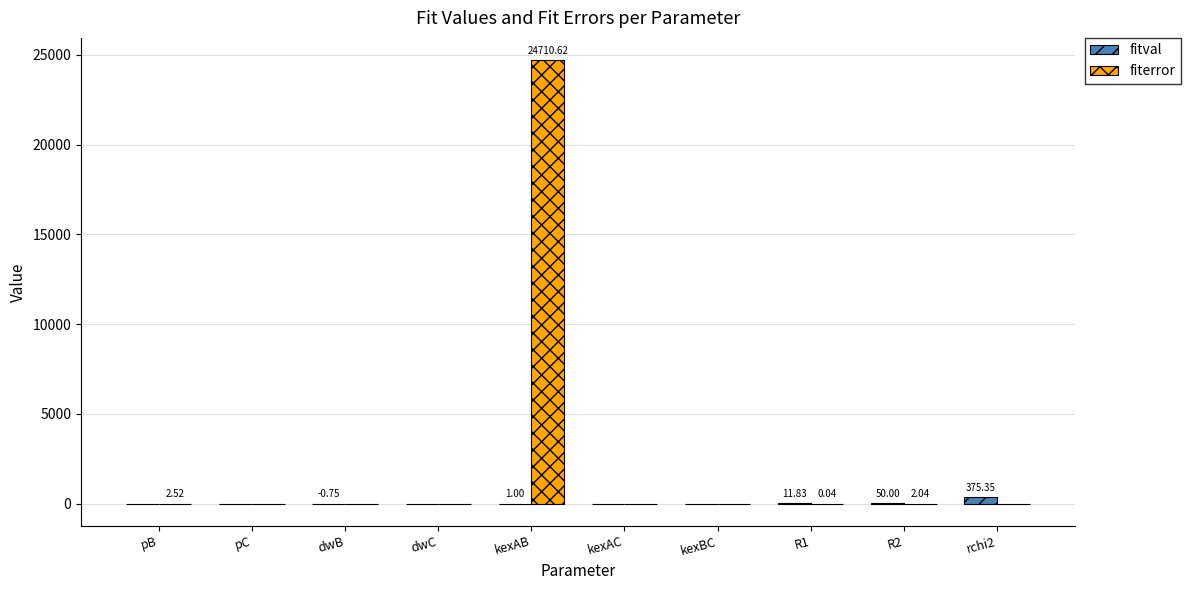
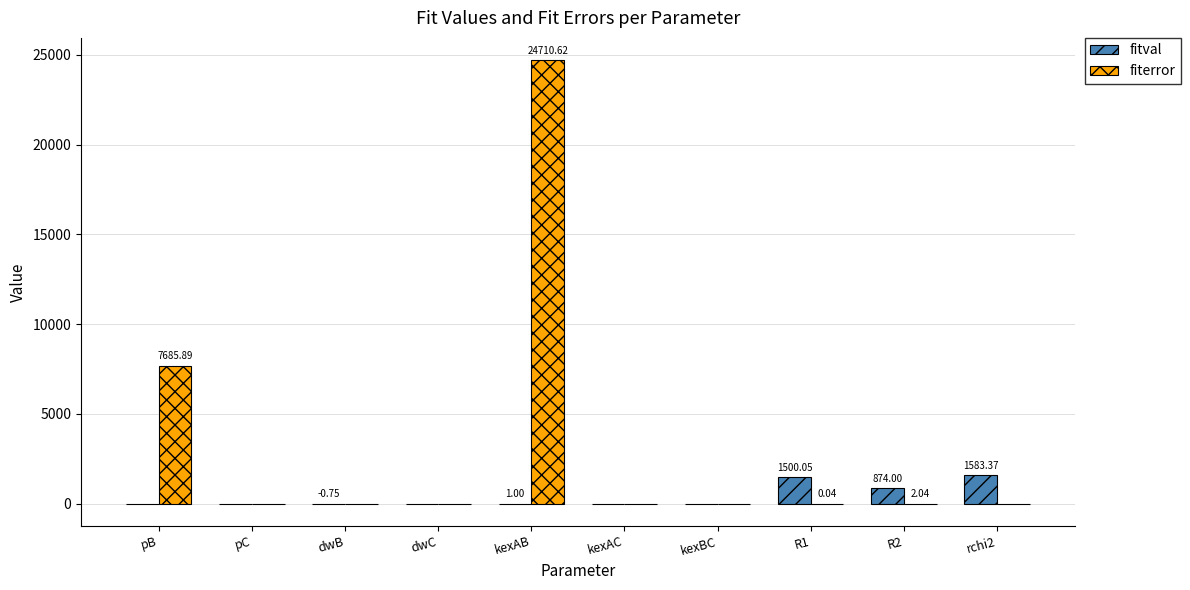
  {
    "fitval": {
      "dwB": -0.75,
      "kexAB": 1.00,
-     "R1": 11.83,
-     "R2": 50.00,
-     "rchi2": 375.35
+     "R1": 1500.05,
+     "R2": 874.00,
+     "rchi2": 1583.37
    },
    "fiterror": {
-     "pB": 2.52,
+     "pB": 7685.89,
      "kexAB": 24710.62,
      "R1": 0.04,
      "R2": 2.04
    }
  }
